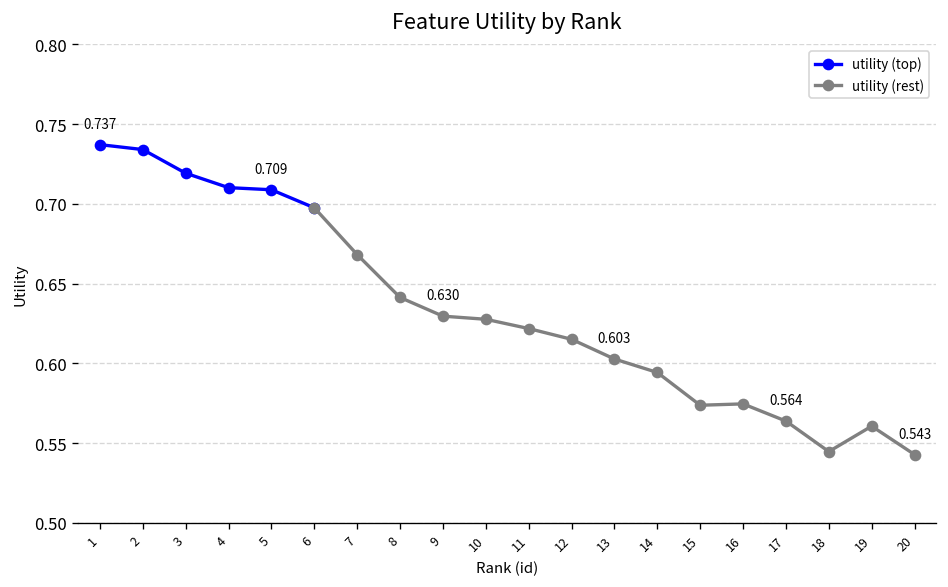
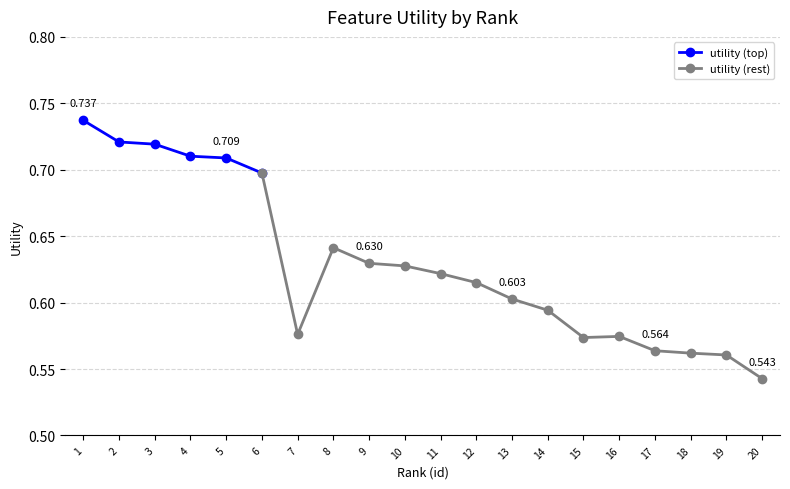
  {
    "utility (top)": {
-     "2": 0.734,
+     "2": 0.721,
      "3": 0.719,
      "4": 0.710
    },
    "utility (rest)": {
-     "7": 0.668,
+     "7": 0.576,
      "8": 0.641,
      "10": 0.628,
      "11": 0.622,
      "12": 0.615,
      "14": 0.594,
      "15": 0.574,
      "16": 0.575,
-     "18": 0.545,
+     "18": 0.562,
      "19": 0.561
    }
  }
